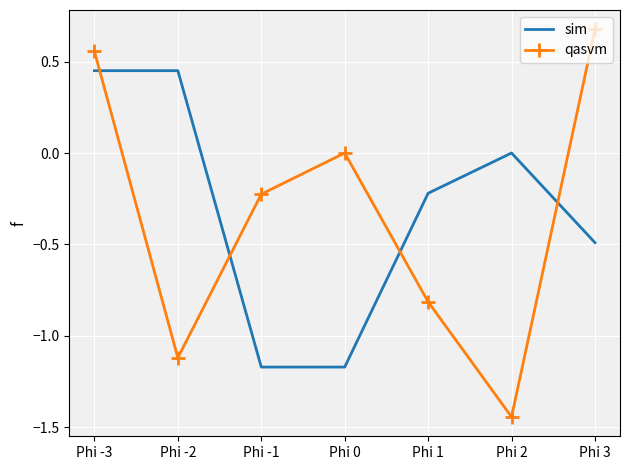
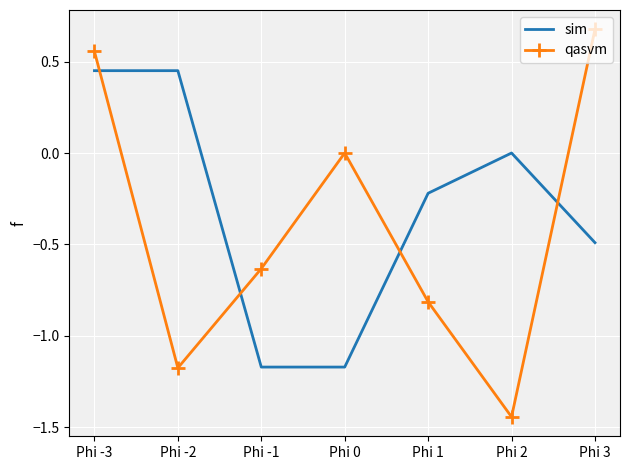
  {
    "sim": {
      "Phi -3": 0.45,
      "Phi -2": 0.45,
      "Phi -1": -1.17,
      "Phi 0": -1.17,
      "Phi 1": -0.22,
      "Phi 2": 0.00,
      "Phi 3": -0.49
    },
    "qasvm": {
      "Phi -3": 0.56,
-     "Phi -2": -1.12,
-     "Phi -1": -0.22,
+     "Phi -2": -1.17,
+     "Phi -1": -0.63,
      "Phi 0": 0.00,
      "Phi 1": -0.81,
      "Phi 2": -1.44
    }
  }
